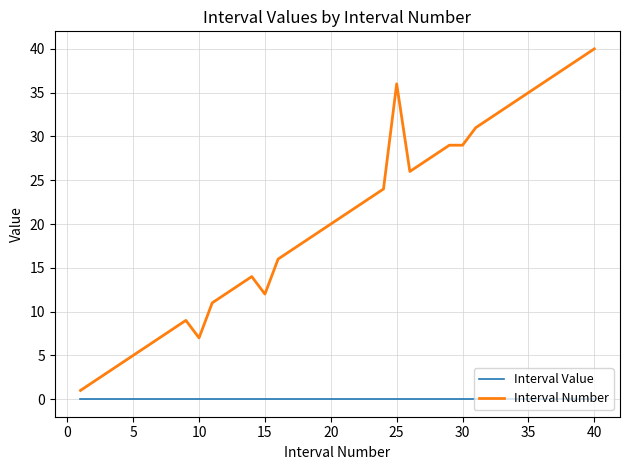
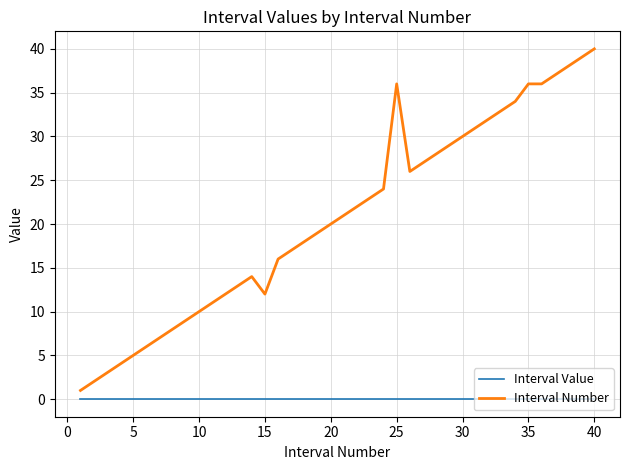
  {
    "Interval Value": {
      "5": 0,
      "10": 0,
      "15": 0,
      "20": 0,
      "25": 0,
      "30": 0
    },
    "Interval Number": {
      "5": 5,
-     "10": 7,
+     "10": 10,
      "15": 12,
      "20": 20,
      "25": 36,
-     "30": 29,
-     "35": 35,
+     "30": 30,
+     "35": 36,
      "40": 40
    }
  }
